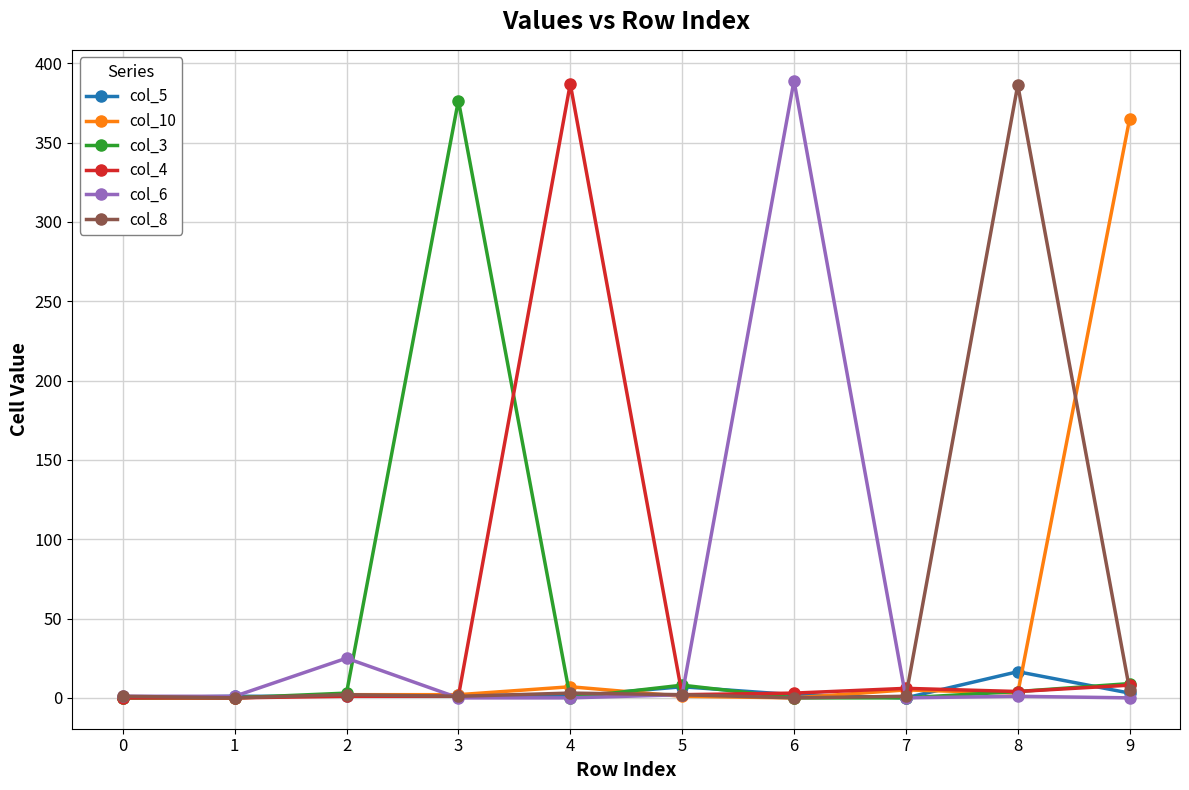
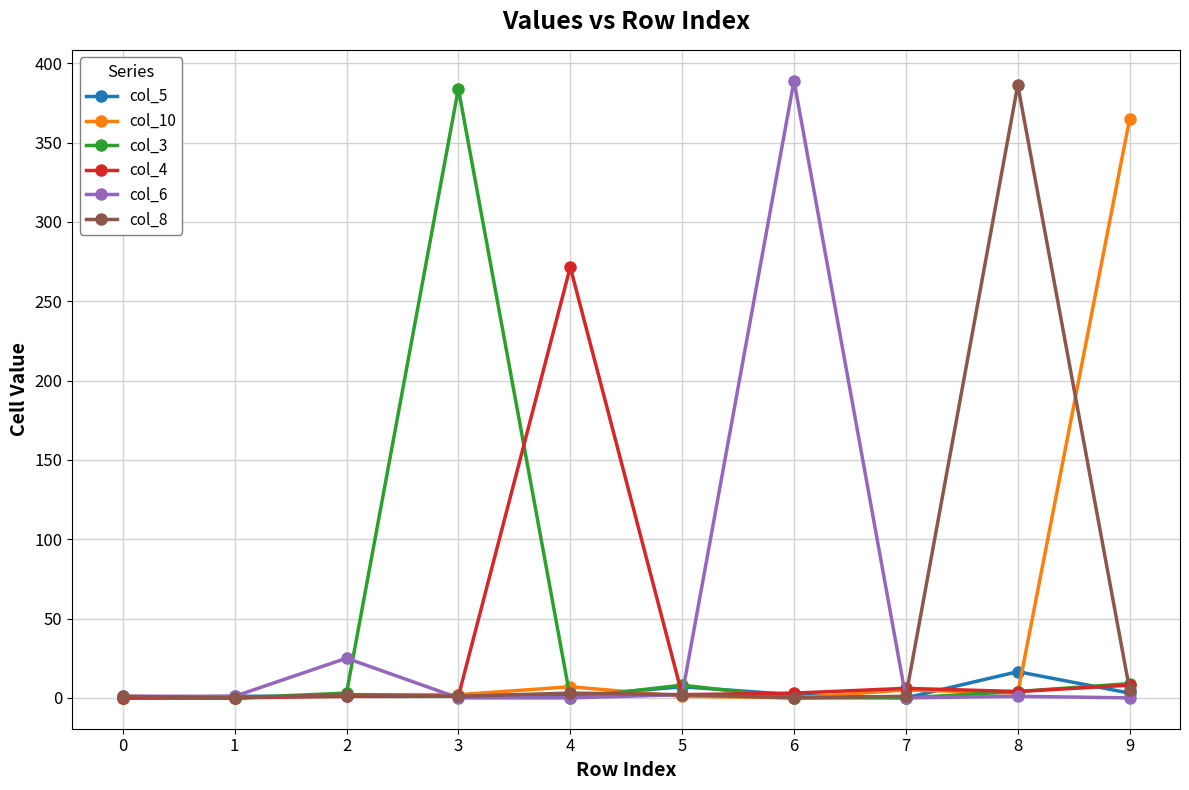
  {
    "col_5": {
      "8": 17,
      "9": 3
    },
    "col_10": {
      "4": 7,
      "9": 365
    },
    "col_3": {
-     "3": 377
+     "3": 384
    },
    "col_4": {
-     "4": 387
+     "4": 272
    },
    "col_6": {
      "2": 25,
      "6": 389,
      "8": 1,
      "9": 0
    },
    "col_8": {
      "4": 3,
      "8": 386,
      "9": 5
    }
  }
